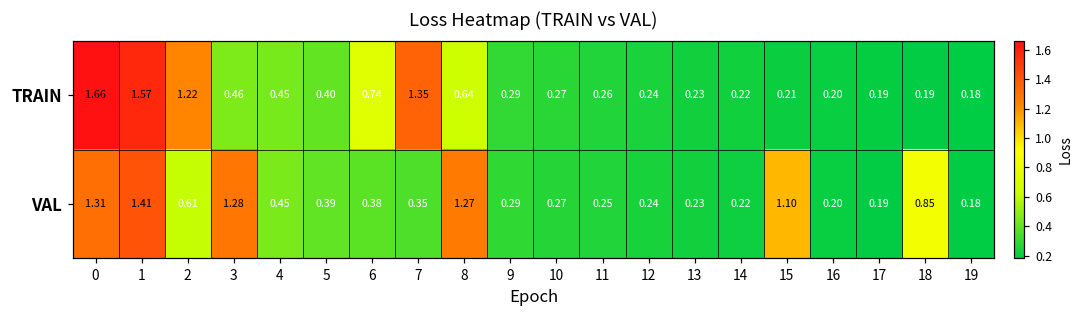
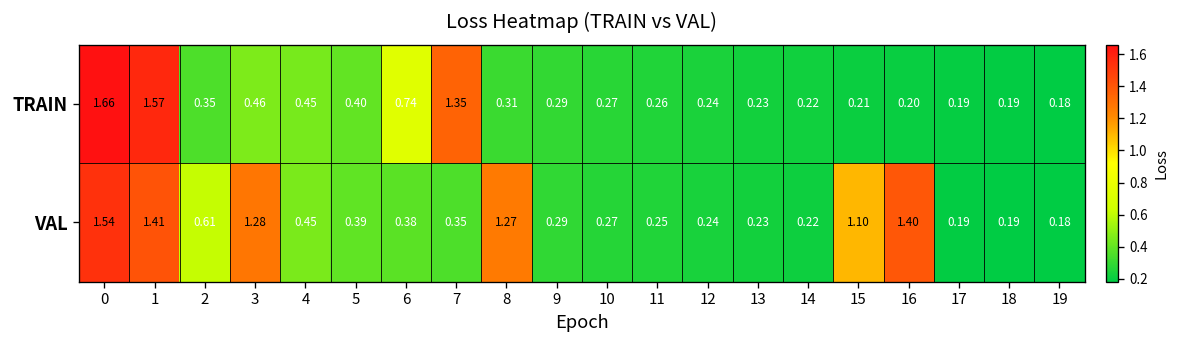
  {
    "TRAIN": {
      "0": 1.66,
      "1": 1.57,
-     "2": 1.22,
+     "2": 0.35,
      "3": 0.46,
      "4": 0.45,
      "5": 0.40,
      "6": 0.74,
      "7": 1.35,
-     "8": 0.64,
+     "8": 0.31,
      "9": 0.29,
      "10": 0.27,
      "11": 0.26,
      "12": 0.24,
      "13": 0.23,
      "14": 0.22,
      "15": 0.21,
      "16": 0.20,
      "17": 0.19,
      "18": 0.19,
      "19": 0.18
    },
    "VAL": {
-     "0": 1.31,
+     "0": 1.54,
      "1": 1.41,
      "2": 0.61,
      "3": 1.28,
      "4": 0.45,
      "5": 0.39,
      "6": 0.38,
      "7": 0.35,
      "8": 1.27,
      "9": 0.29,
      "10": 0.27,
      "11": 0.25,
      "12": 0.24,
      "13": 0.23,
      "14": 0.22,
      "15": 1.10,
-     "16": 0.20,
+     "16": 1.40,
      "17": 0.19,
-     "18": 0.85,
+     "18": 0.19,
      "19": 0.18
    }
  }
